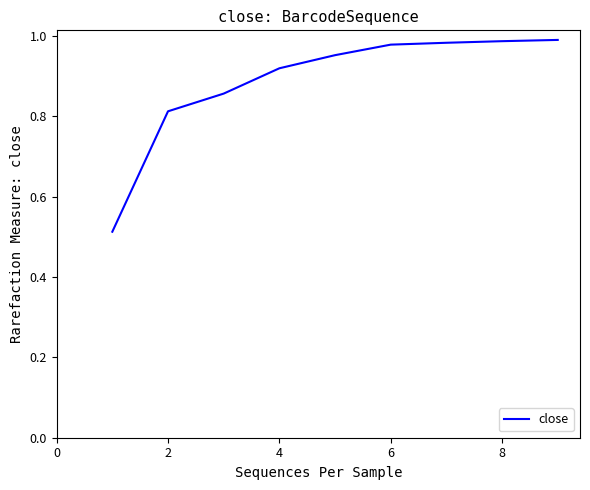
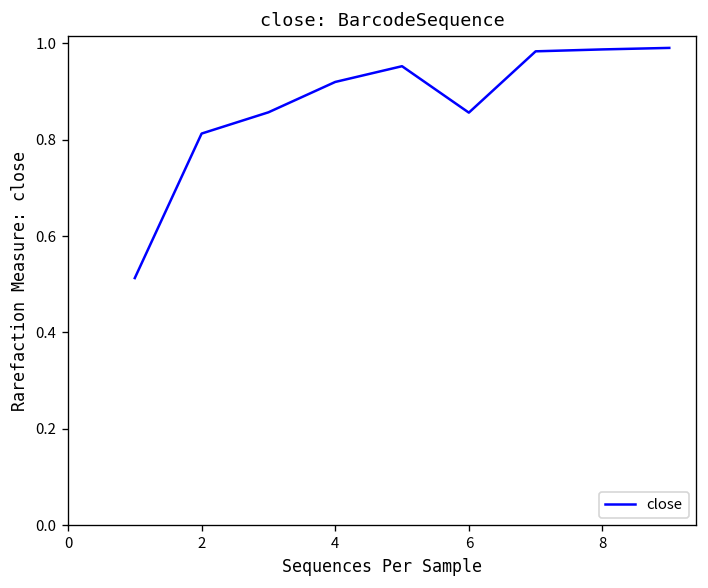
  {
    "2": 0.81,
    "4": 0.92,
-   "6": 0.98,
+   "6": 0.86,
    "8": 0.99
  }
